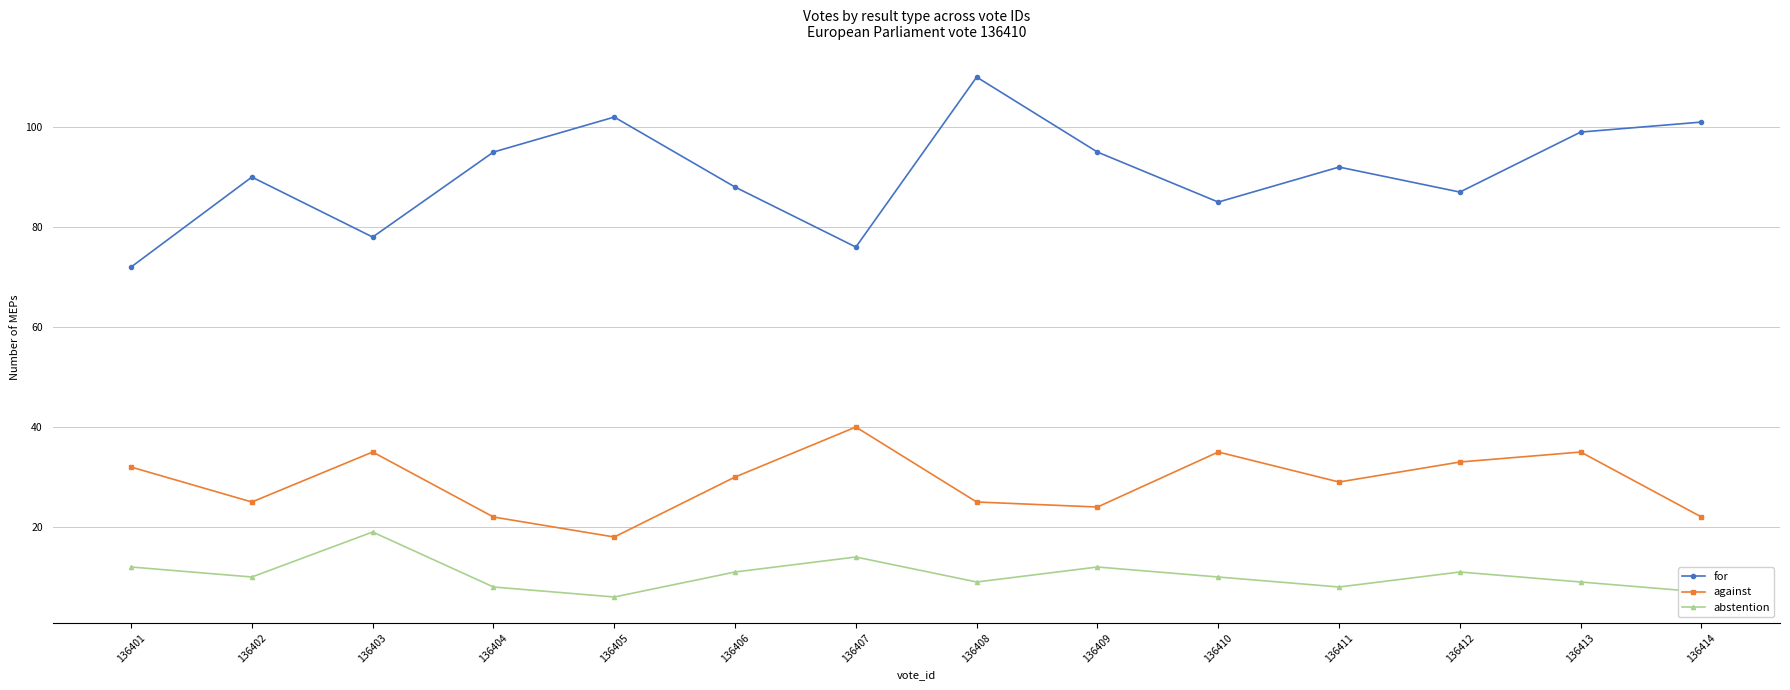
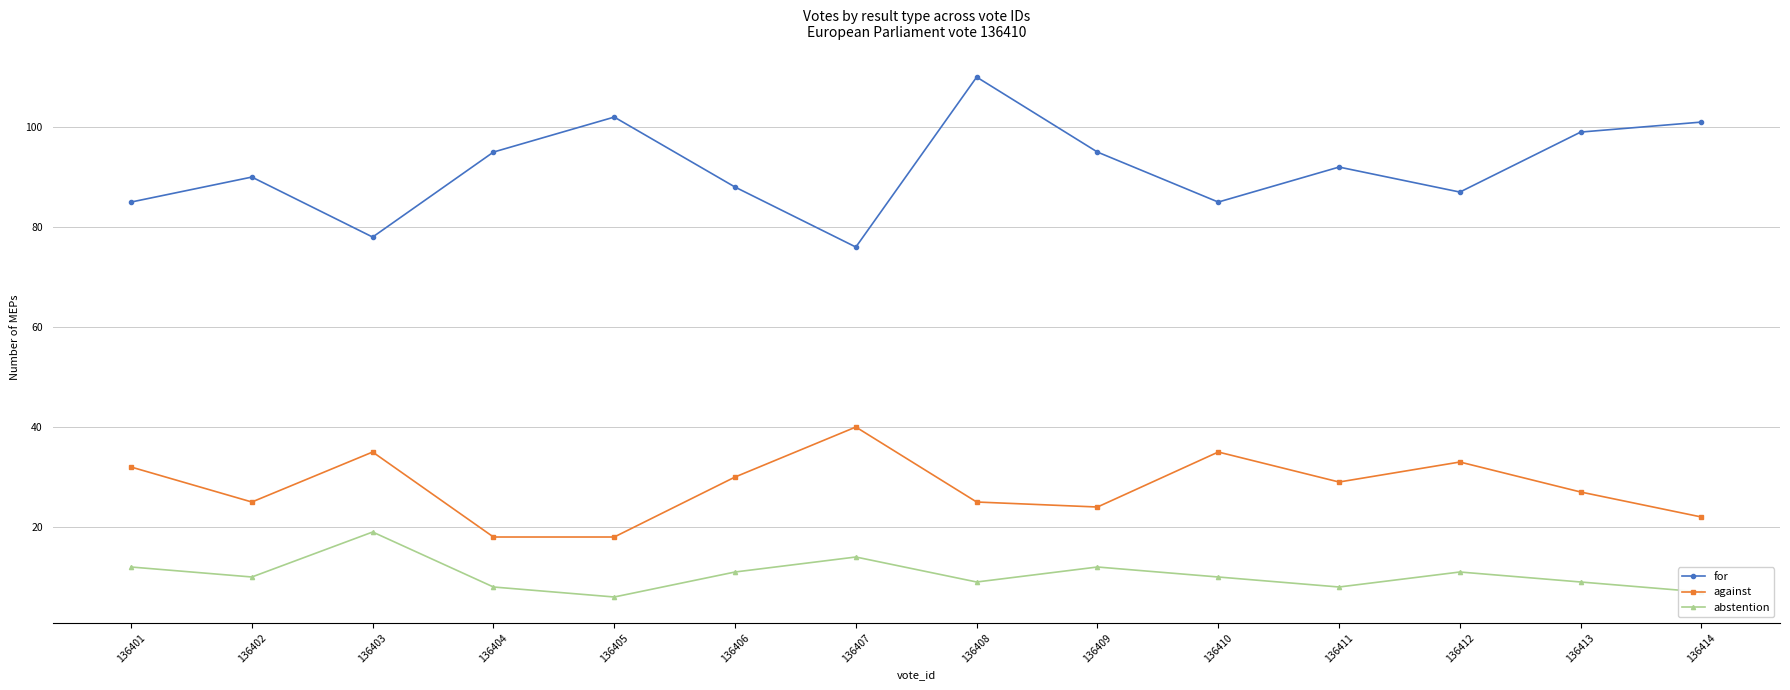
  {
    "for": {
-     "136401": 72,
+     "136401": 85,
      "136402": 90,
      "136403": 78,
      "136404": 95,
      "136405": 102,
      "136406": 88,
      "136407": 76,
      "136408": 110,
      "136409": 95,
      "136410": 85,
      "136411": 92,
      "136412": 87,
      "136413": 99,
      "136414": 101
    },
    "against": {
      "136401": 32,
      "136402": 25,
      "136403": 35,
-     "136404": 22,
+     "136404": 18,
      "136405": 18,
      "136406": 30,
      "136407": 40,
      "136408": 25,
      "136409": 24,
      "136410": 35,
      "136411": 29,
      "136412": 33,
-     "136413": 35,
+     "136413": 27,
      "136414": 22
    },
    "abstention": {
      "136401": 12,
      "136402": 10,
      "136403": 19,
      "136404": 8,
      "136405": 6,
      "136406": 11,
      "136407": 14,
      "136408": 9,
      "136409": 12,
      "136410": 10,
      "136411": 8,
      "136412": 11,
      "136413": 9
    }
  }
